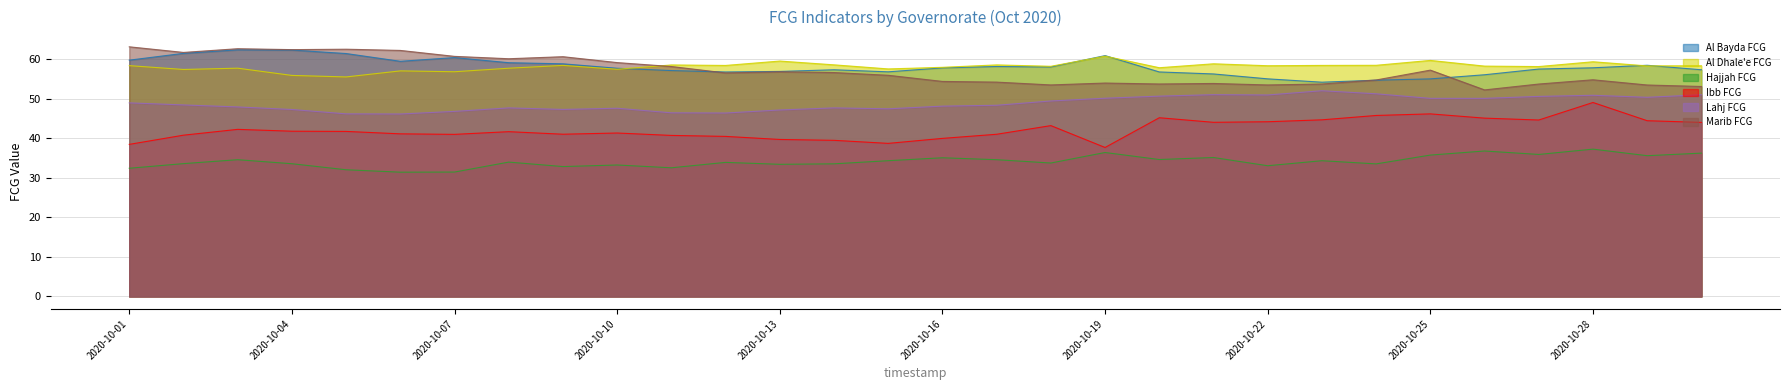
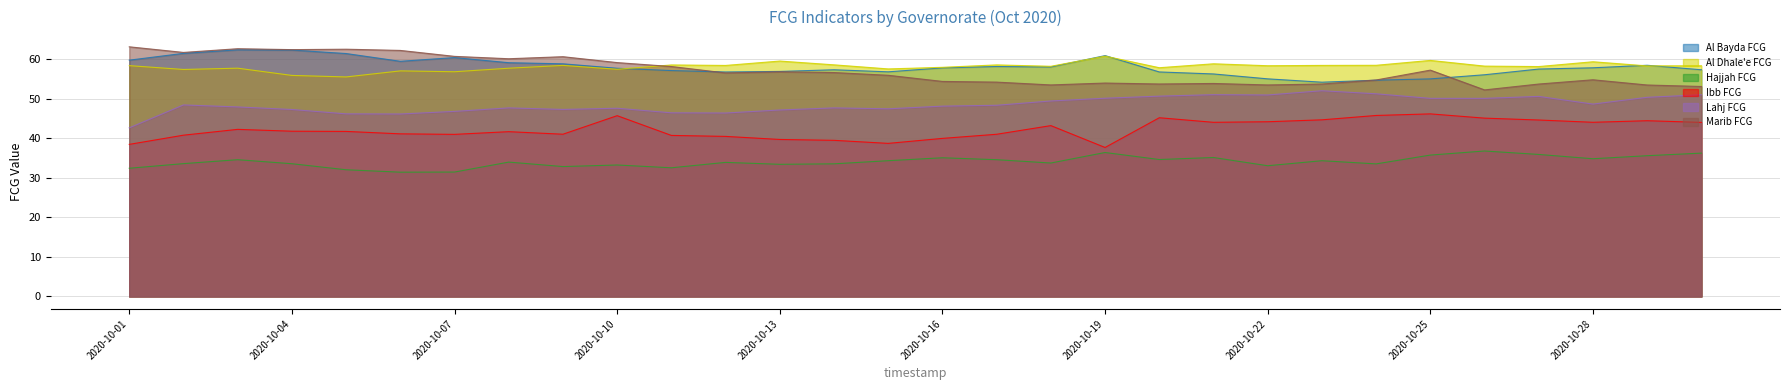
  {
    "Al Bayda FCG": {
      "2020-10-01": 60,
      "2020-10-22": 55,
      "2020-10-25": 55,
      "2020-10-28": 58
    },
    "Al Dhale'e FCG": {
      "2020-10-01": 58,
      "2020-10-04": 56,
      "2020-10-07": 57,
      "2020-10-13": 59,
      "2020-10-22": 58,
      "2020-10-25": 60,
      "2020-10-28": 59
    },
    "Hajjah FCG": {
      "2020-10-01": 32,
      "2020-10-04": 34,
      "2020-10-07": 31,
      "2020-10-10": 33,
      "2020-10-13": 33,
      "2020-10-16": 35,
      "2020-10-19": 36,
      "2020-10-22": 33,
      "2020-10-25": 36,
-     "2020-10-28": 37
+     "2020-10-28": 35
    },
    "Ibb FCG": {
      "2020-10-01": 38,
      "2020-10-04": 42,
      "2020-10-07": 41,
-     "2020-10-10": 41,
+     "2020-10-10": 46,
      "2020-10-13": 40,
      "2020-10-16": 40,
      "2020-10-19": 38,
      "2020-10-22": 44,
      "2020-10-25": 46,
-     "2020-10-28": 49
+     "2020-10-28": 44
    },
    "Lahj FCG": {
-     "2020-10-01": 49,
+     "2020-10-01": 43,
      "2020-10-04": 47,
      "2020-10-07": 47,
      "2020-10-10": 48,
      "2020-10-13": 47,
      "2020-10-16": 48,
      "2020-10-19": 50,
      "2020-10-22": 51,
      "2020-10-25": 50,
-     "2020-10-28": 51
+     "2020-10-28": 49
    },
    "Marib FCG": {
      "2020-10-01": 63,
      "2020-10-10": 59,
      "2020-10-16": 54,
      "2020-10-19": 54,
      "2020-10-22": 53,
      "2020-10-25": 57,
      "2020-10-28": 55
    }
  }
